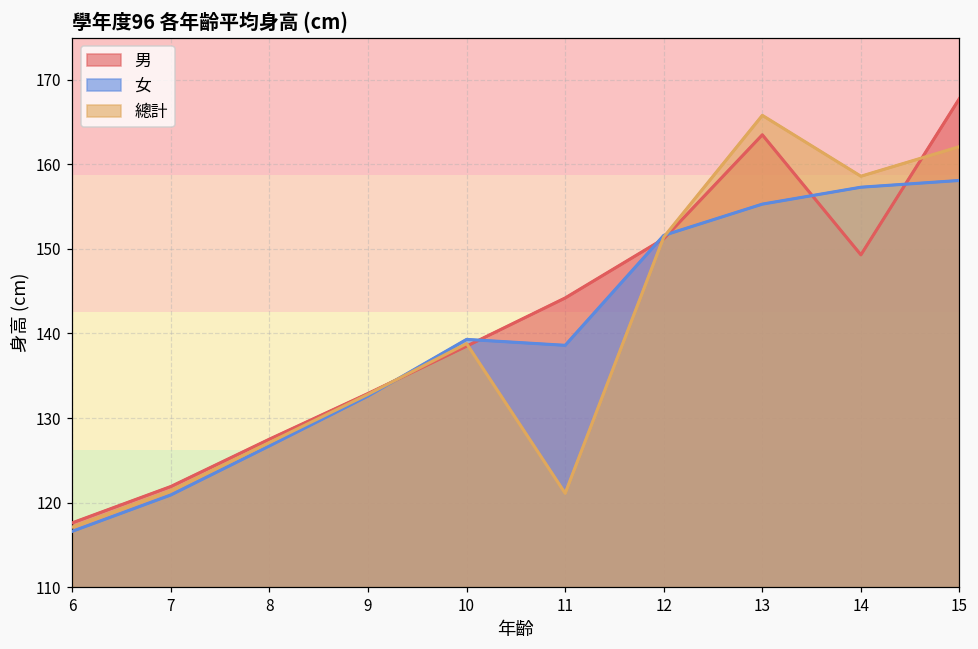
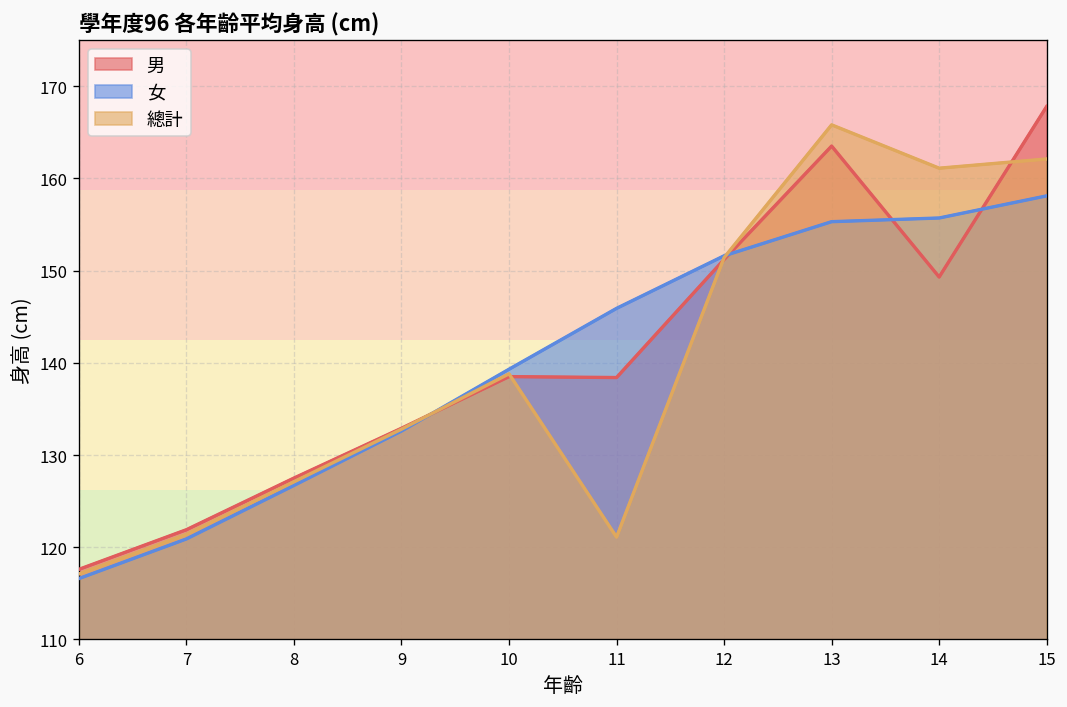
  {
    "男": {
      "6": 118,
      "7": 122,
      "8": 128,
-     "11": 144,
+     "11": 138,
      "13": 164,
      "14": 149,
      "15": 168
    },
    "女": {
      "6": 117,
      "7": 121,
      "8": 127,
      "10": 139,
-     "11": 139,
+     "11": 146,
      "13": 155,
-     "14": 157,
+     "14": 156,
      "15": 158
    },
    "總計": {
      "6": 117,
      "7": 121,
      "8": 127,
      "11": 121,
      "13": 166,
-     "14": 159,
+     "14": 161,
      "15": 162
    }
  }
